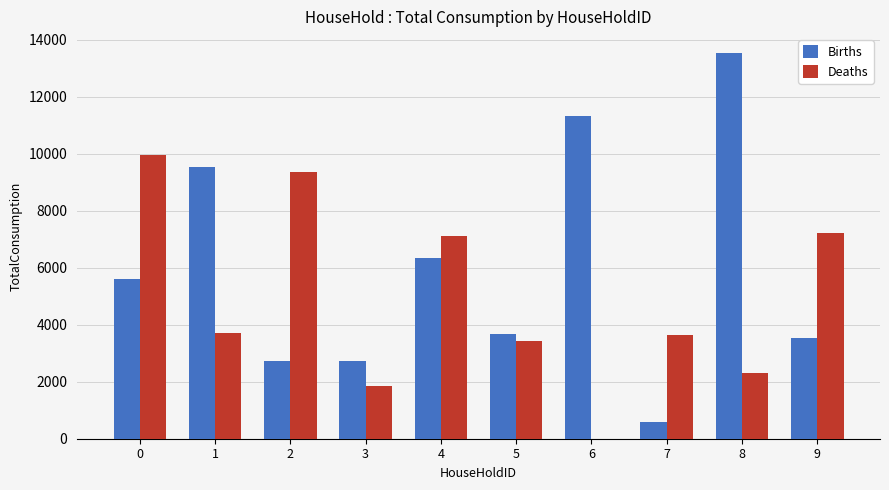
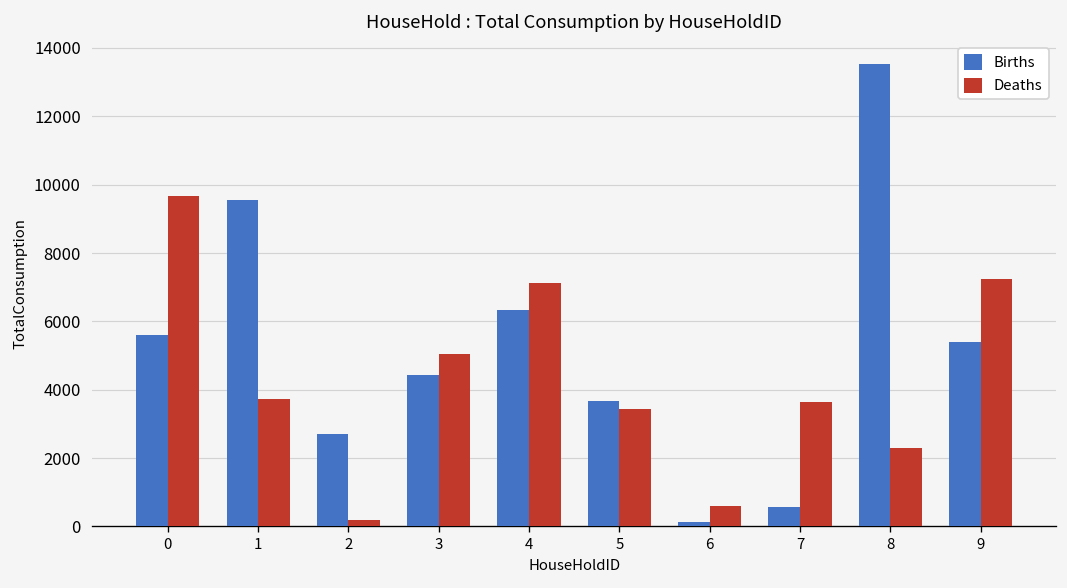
  {
    "Births": {
      "0": 5600,
      "1": 9600,
      "2": 2700,
-     "3": 2700,
+     "3": 4400,
      "4": 6300,
      "5": 3700,
-     "6": 11300,
+     "6": 100,
      "7": 600,
      "8": 13500,
-     "9": 3500
+     "9": 5400
    },
    "Deaths": {
-     "0": 10000,
+     "0": 9700,
      "1": 3700,
-     "2": 9400,
-     "3": 1800,
+     "2": 200,
+     "3": 5000,
      "4": 7100,
      "5": 3400,
-     "6": 0,
+     "6": 600,
      "7": 3700,
      "8": 2300,
      "9": 7200
    }
  }
